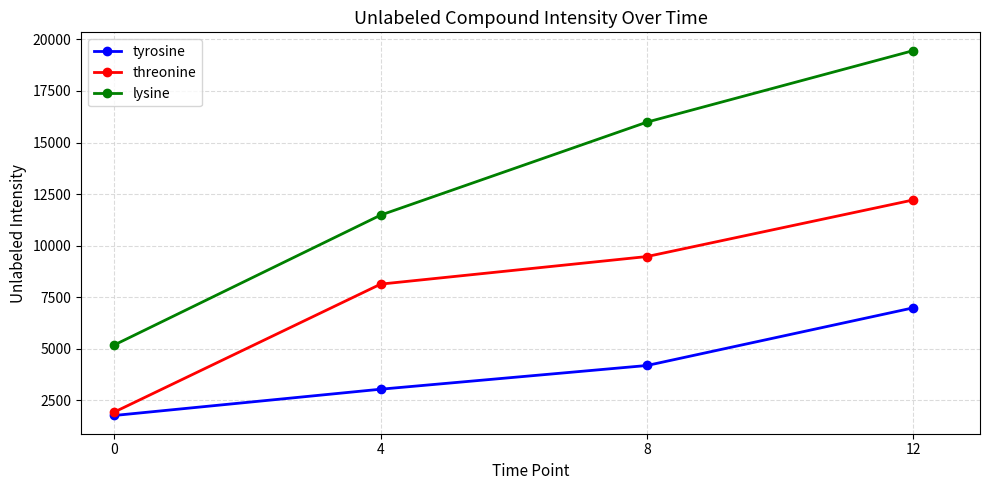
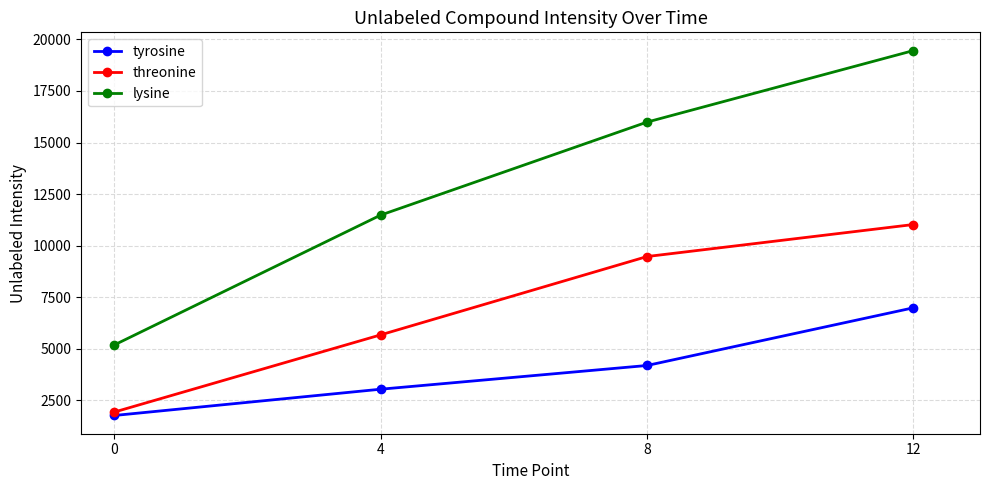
  {
    "tyrosine": {
      "0": 1800,
      "4": 3000,
      "8": 4200,
      "12": 7000
    },
    "threonine": {
      "0": 1900,
-     "4": 8100,
+     "4": 5700,
      "8": 9500,
-     "12": 12200
+     "12": 11000
    },
    "lysine": {
      "0": 5200,
      "4": 11500,
      "8": 16000,
      "12": 19500
    }
  }
